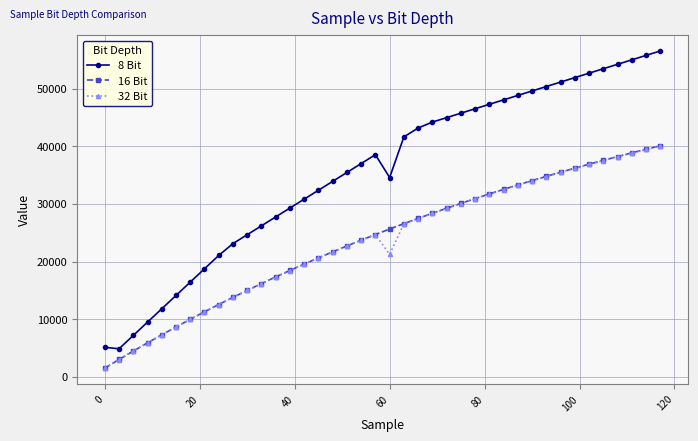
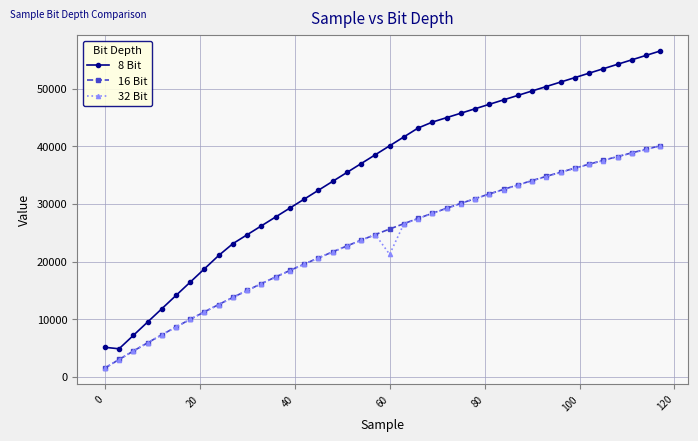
  {
    "8 Bit": {
      "0": 5000,
-     "60": 35000
+     "60": 40000
    },
    "16 Bit": {
      "60": 26000
    },
    "32 Bit": {
      "60": 21000
    }
  }
